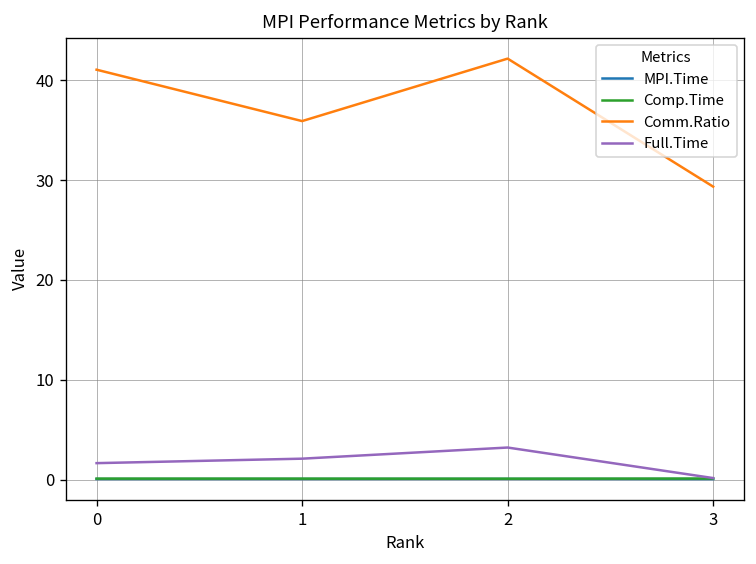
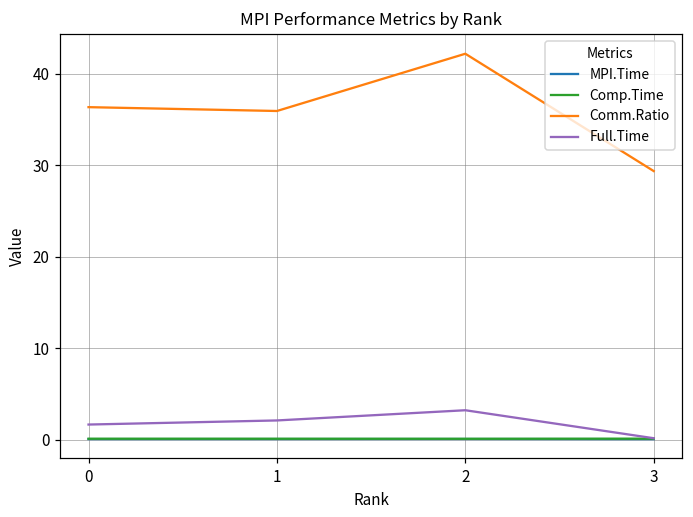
  {
    "Comp.Time": {
      "0": 0,
      "1": 0,
      "2": 0
    },
    "Comm.Ratio": {
-     "0": 41,
+     "0": 36,
      "1": 36,
      "2": 42,
      "3": 29
    },
    "Full.Time": {
      "0": 2,
      "1": 2,
      "2": 3
    }
  }
